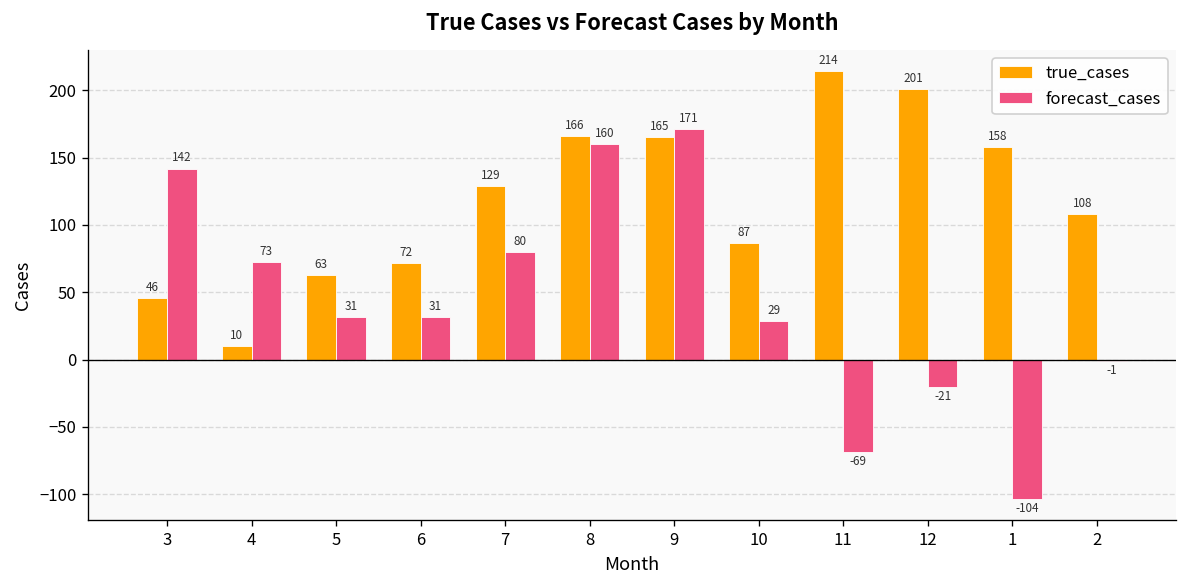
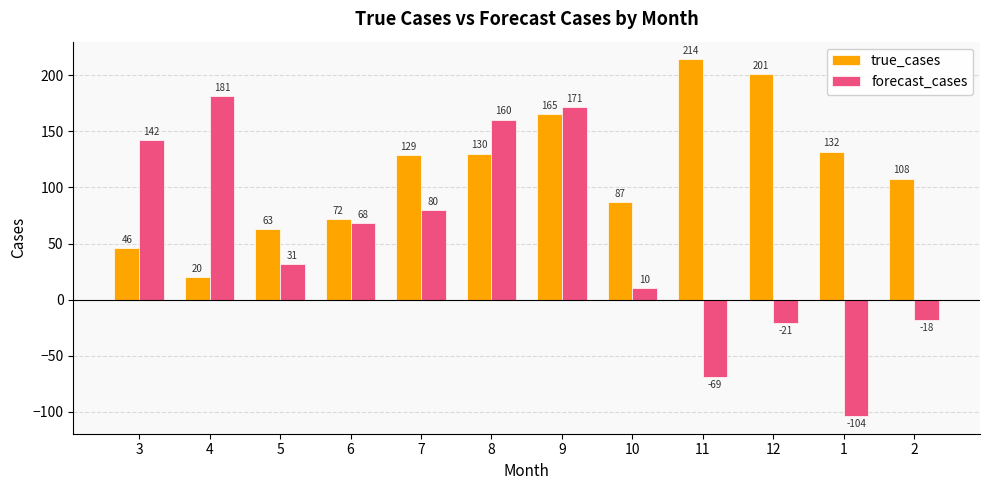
  {
    "true_cases": {
      "3": 46,
-     "4": 10,
+     "4": 20,
      "5": 63,
      "6": 72,
      "7": 129,
-     "8": 166,
+     "8": 130,
      "9": 165,
      "10": 87,
      "11": 214,
      "12": 201,
-     "1": 158,
+     "1": 132,
      "2": 108
    },
    "forecast_cases": {
      "3": 142,
-     "4": 73,
+     "4": 181,
      "5": 31,
-     "6": 31,
+     "6": 68,
      "7": 80,
      "8": 160,
      "9": 171,
-     "10": 29,
+     "10": 10,
      "11": -69,
      "12": -21,
      "1": -104,
-     "2": -1
+     "2": -18
    }
  }
